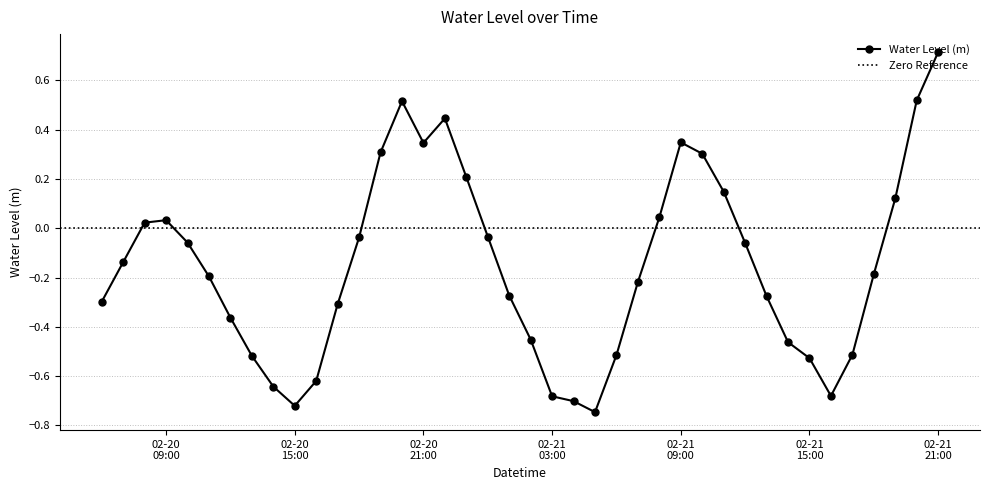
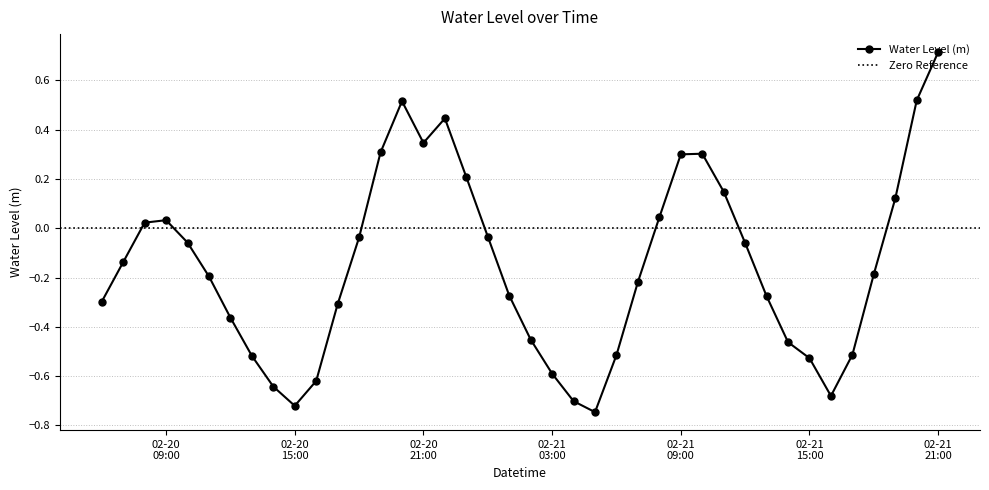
  {
    "02-20 09:00": 0.03,
    "02-20 15:00": -0.72,
    "02-20 21:00": 0.35,
-   "02-21 03:00": -0.68,
-   "02-21 09:00": 0.35,
+   "02-21 03:00": -0.59,
+   "02-21 09:00": 0.30,
    "02-21 15:00": -0.53,
    "02-21 21:00": 0.71
  }
